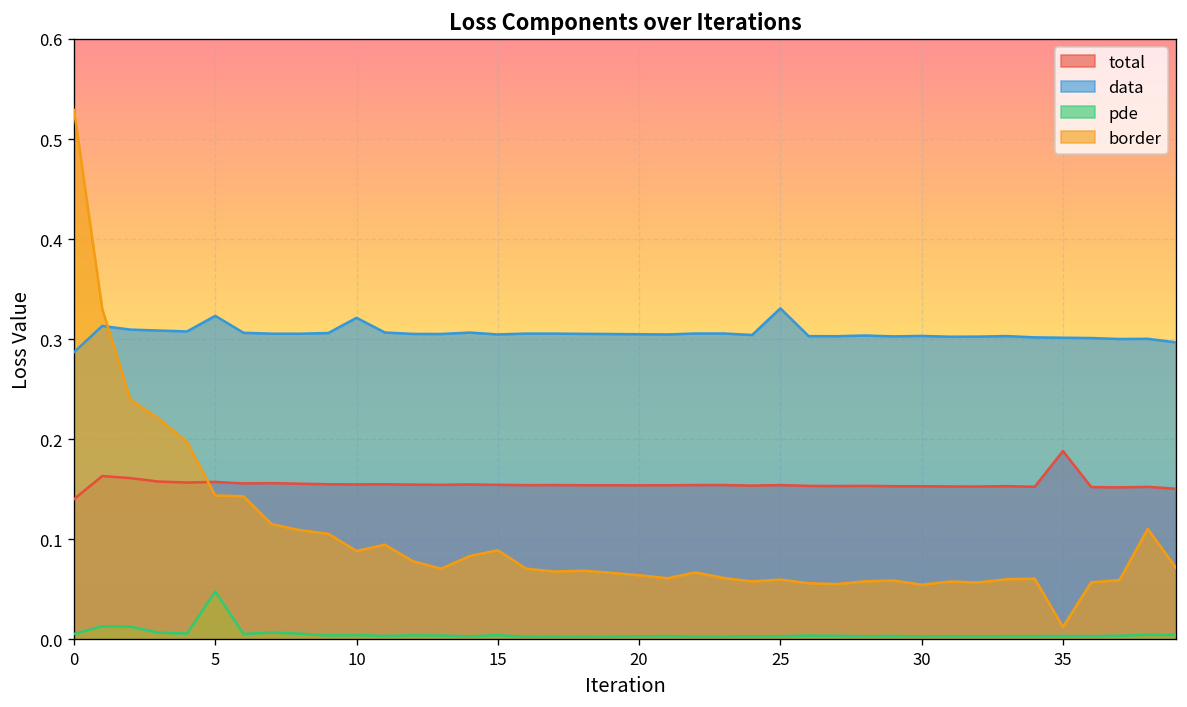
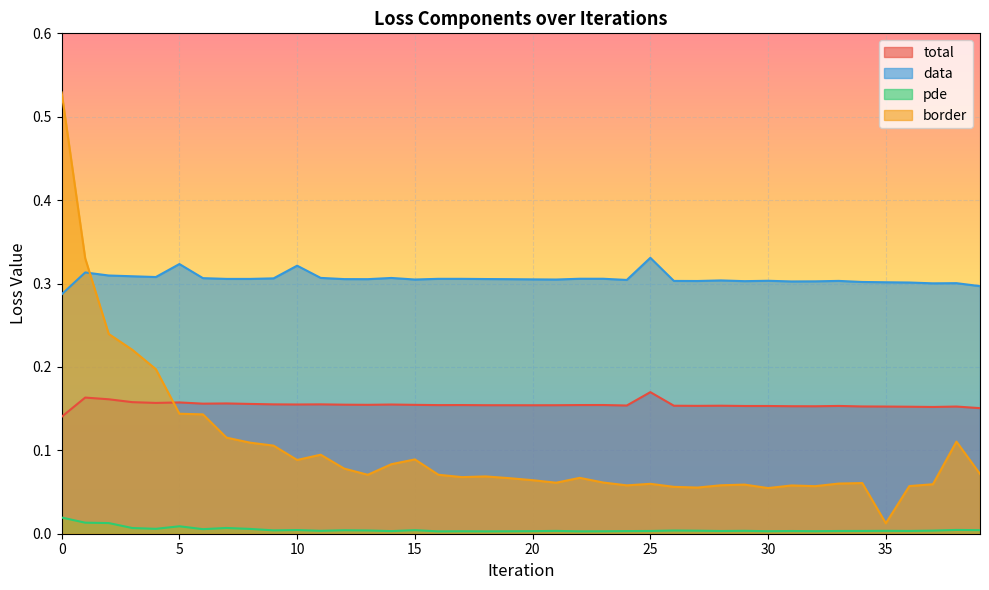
  {
    "total": {
      "0": 0.14,
      "5": 0.16,
      "10": 0.15,
      "15": 0.15,
      "20": 0.15,
-     "25": 0.15,
+     "25": 0.17,
      "30": 0.15,
-     "35": 0.19
+     "35": 0.15
    },
    "data": {
      "0": 0.29,
      "5": 0.32,
      "10": 0.32,
      "15": 0.30,
      "20": 0.31,
      "25": 0.33,
      "30": 0.30,
      "35": 0.30
    },
    "pde": {
-     "0": 0.01,
-     "5": 0.05,
+     "0": 0.02,
+     "5": 0.01,
      "10": 0.00,
      "15": 0.00,
      "20": 0.00,
      "25": 0.00,
      "30": 0.00,
      "35": 0.00
    },
    "border": {
      "0": 0.53,
      "5": 0.14,
      "10": 0.09,
      "15": 0.09,
      "20": 0.06,
      "25": 0.06,
      "30": 0.05,
      "35": 0.01
    }
  }
